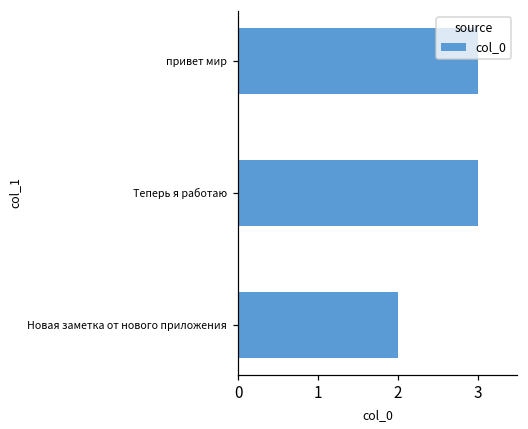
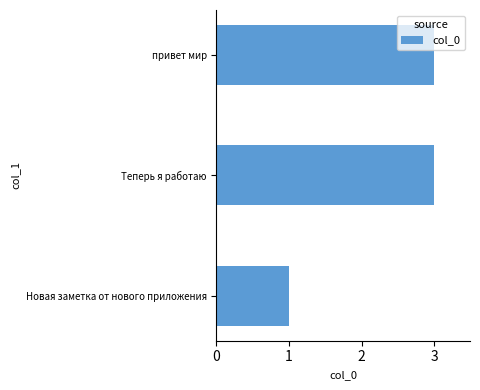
  {
    "привет мир": 3,
    "Теперь я работаю": 3,
-   "Новая заметка от нового приложения": 2
+   "Новая заметка от нового приложения": 1
  }
